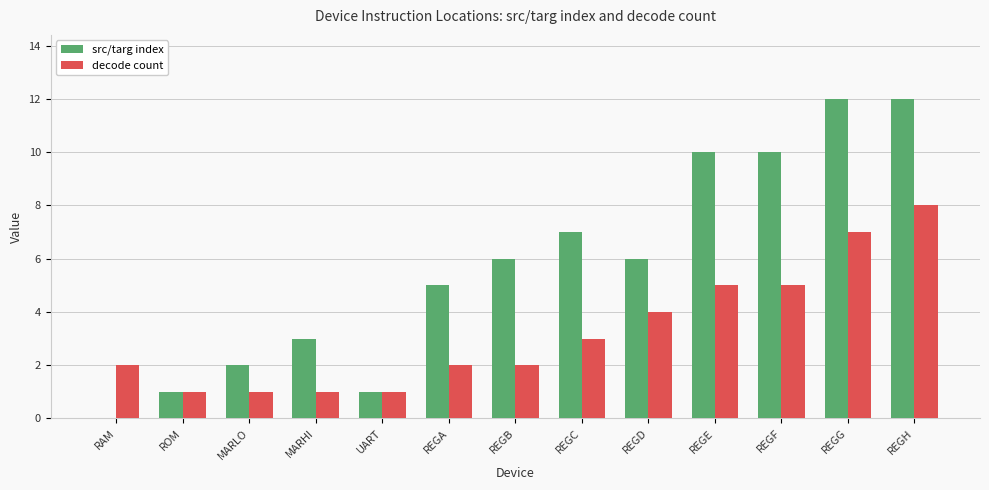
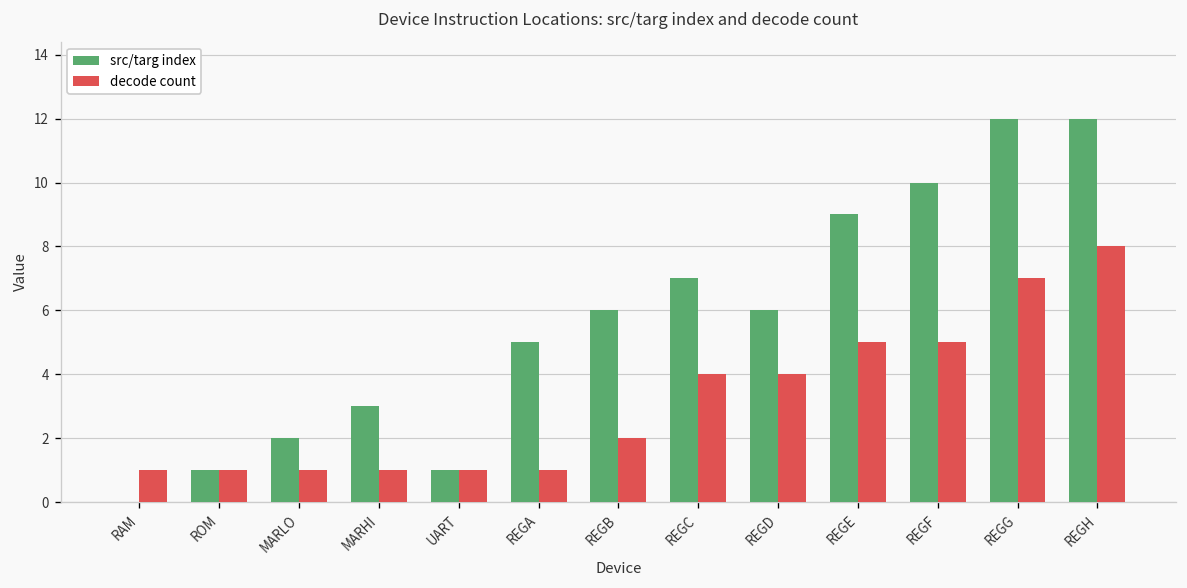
  {
    "src/targ index": {
      "RAM": 0,
      "ROM": 1,
      "MARLO": 2,
      "MARHI": 3,
      "UART": 1,
      "REGA": 5,
      "REGB": 6,
      "REGC": 7,
      "REGD": 6,
-     "REGE": 10,
+     "REGE": 9,
      "REGF": 10,
      "REGG": 12,
      "REGH": 12
    },
    "decode count": {
-     "RAM": 2,
+     "RAM": 1,
      "ROM": 1,
      "MARLO": 1,
      "MARHI": 1,
      "UART": 1,
-     "REGA": 2,
+     "REGA": 1,
      "REGB": 2,
-     "REGC": 3,
+     "REGC": 4,
      "REGD": 4,
      "REGE": 5,
      "REGF": 5,
      "REGG": 7,
      "REGH": 8
    }
  }
